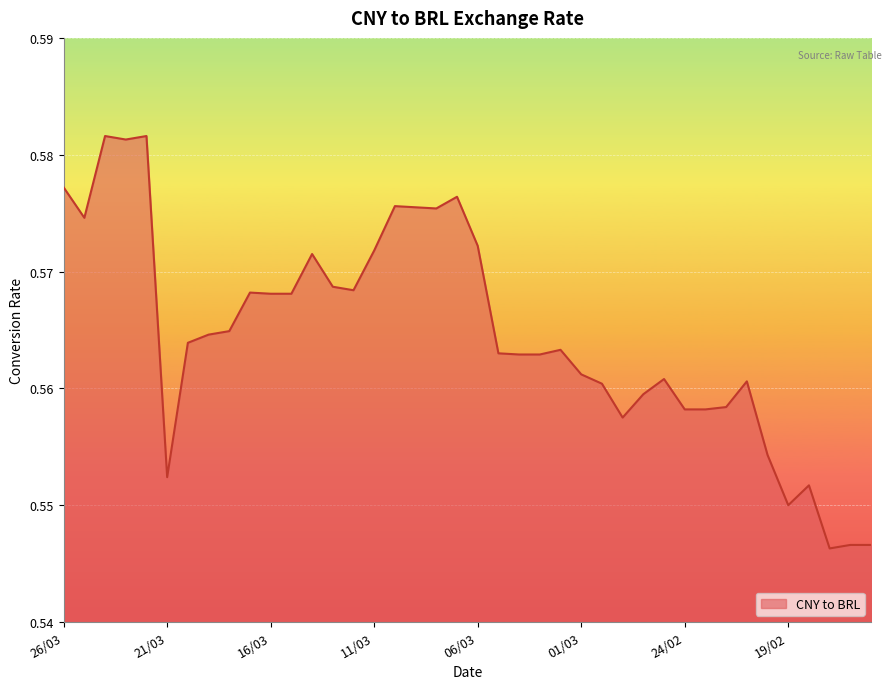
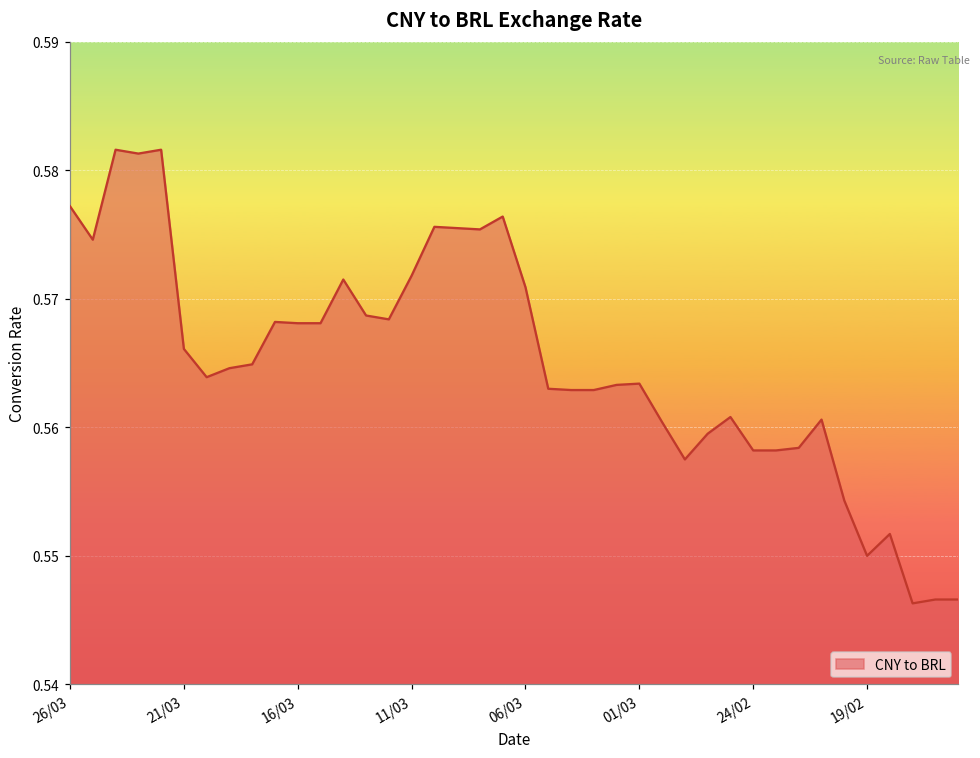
  {
    "26/03": 0.5772,
-   "21/03": 0.5524,
+   "21/03": 0.5661,
    "16/03": 0.5681,
    "11/03": 0.5718,
-   "06/03": 0.5722,
-   "01/03": 0.5612,
+   "06/03": 0.5709,
+   "01/03": 0.5634,
    "24/02": 0.5582,
    "19/02": 0.5500
  }
